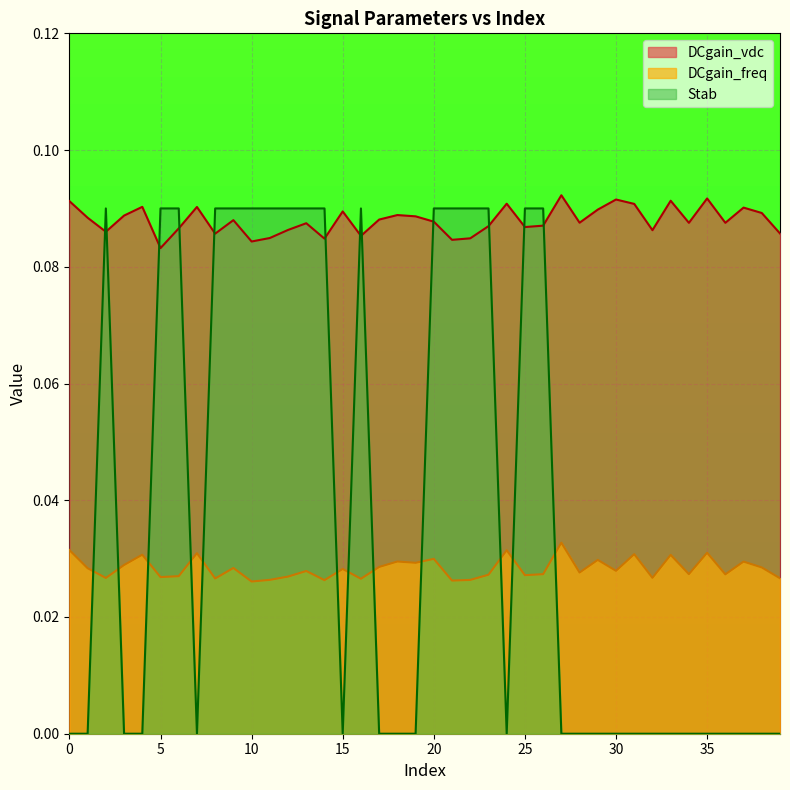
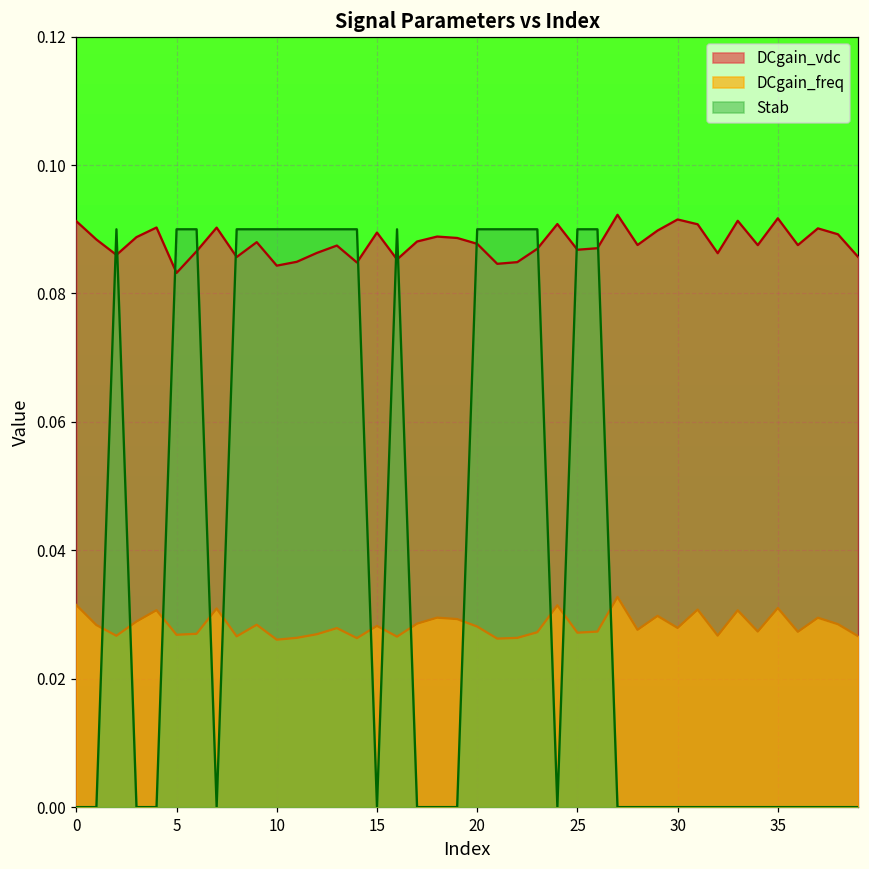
  {
    "DCgain_vdc": {
      "0": 0.091,
      "5": 0.083,
      "10": 0.084,
      "15": 0.089,
      "20": 0.088,
      "25": 0.087,
      "30": 0.092,
      "35": 0.092
    },
    "DCgain_freq": {
      "0": 0.031,
      "5": 0.027,
      "10": 0.026,
      "15": 0.028,
-     "20": 0.030,
+     "20": 0.028,
      "25": 0.027,
      "30": 0.028,
      "35": 0.031
    },
    "Stab": {
      "0": 0.000,
      "5": 0.090,
      "10": 0.090,
      "15": 0.000,
      "20": 0.090,
      "25": 0.090,
      "30": 0.000,
      "35": 0.000
    }
  }
